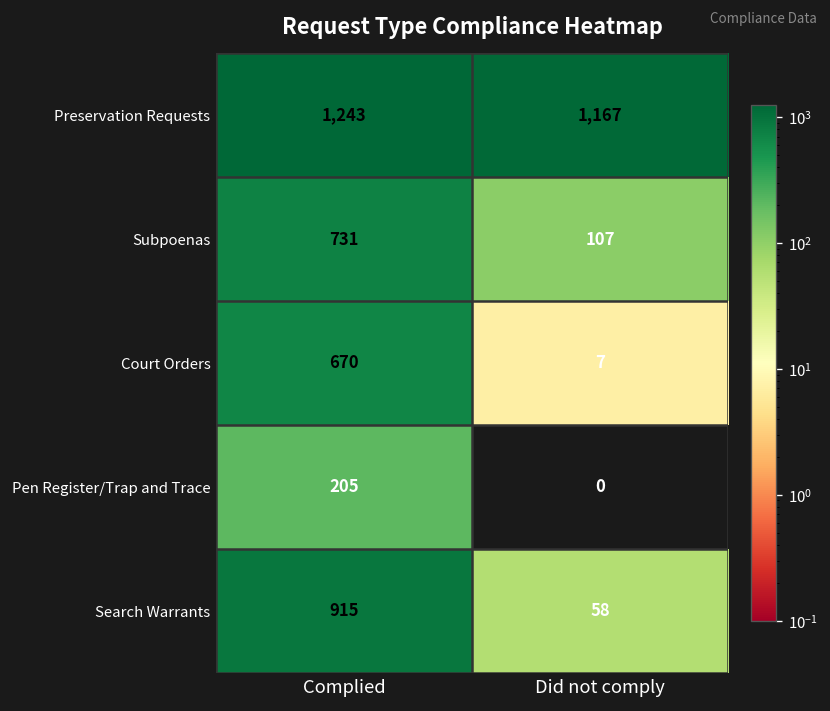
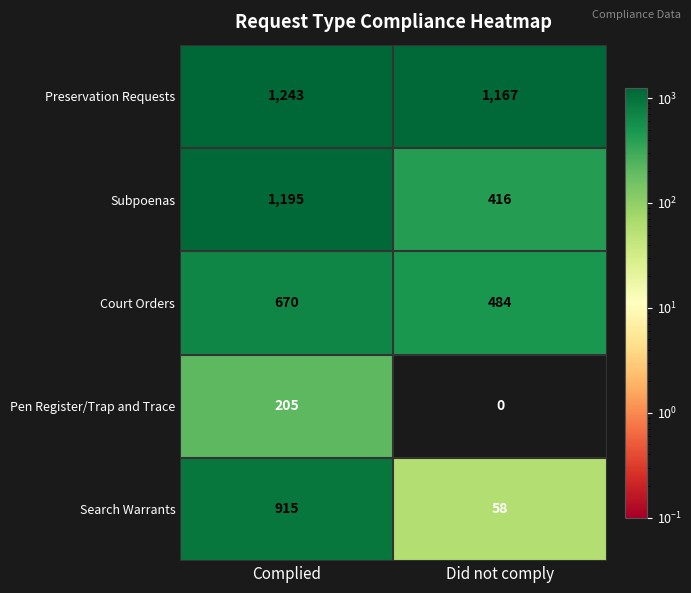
  {
    "Preservation Requests": {
      "Complied": "1,243",
      "Did not comply": "1,167"
    },
    "Subpoenas": {
-     "Complied": "731",
-     "Did not comply": "107"
+     "Complied": "1,195",
+     "Did not comply": "416"
    },
    "Court Orders": {
      "Complied": "670",
-     "Did not comply": "7"
+     "Did not comply": "484"
    },
    "Pen Register/Trap and Trace": {
      "Complied": "205",
      "Did not comply": "0"
    },
    "Search Warrants": {
      "Complied": "915",
      "Did not comply": "58"
    }
  }
